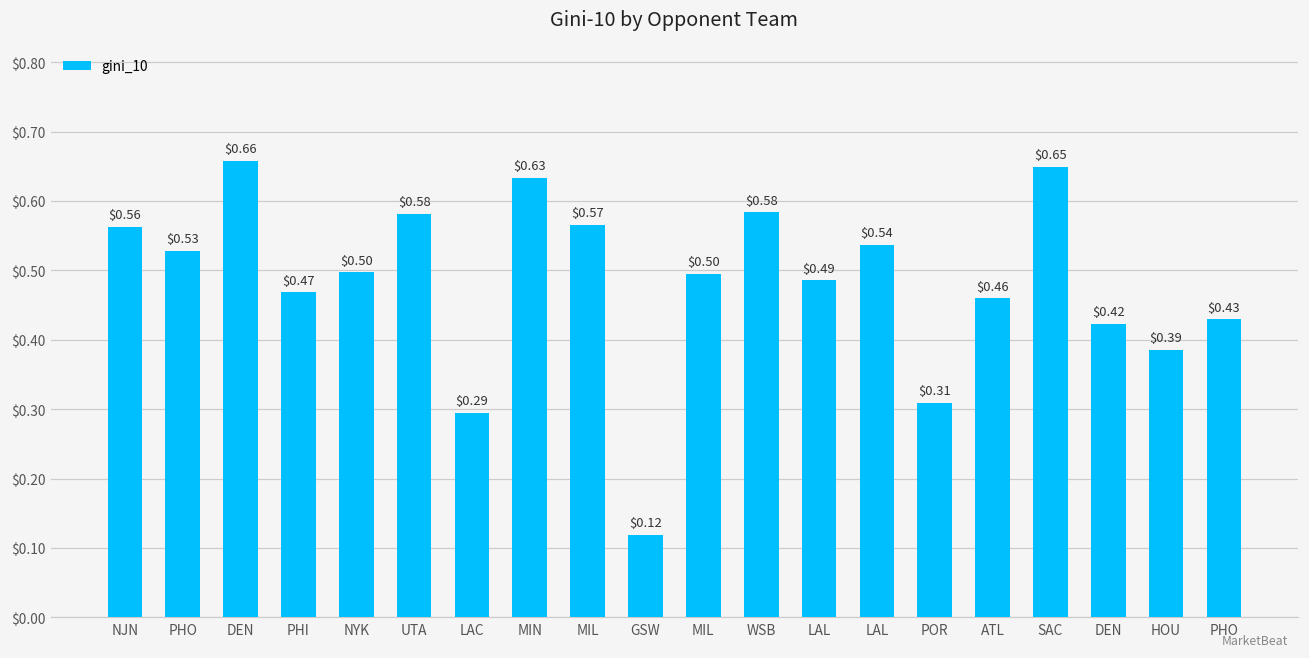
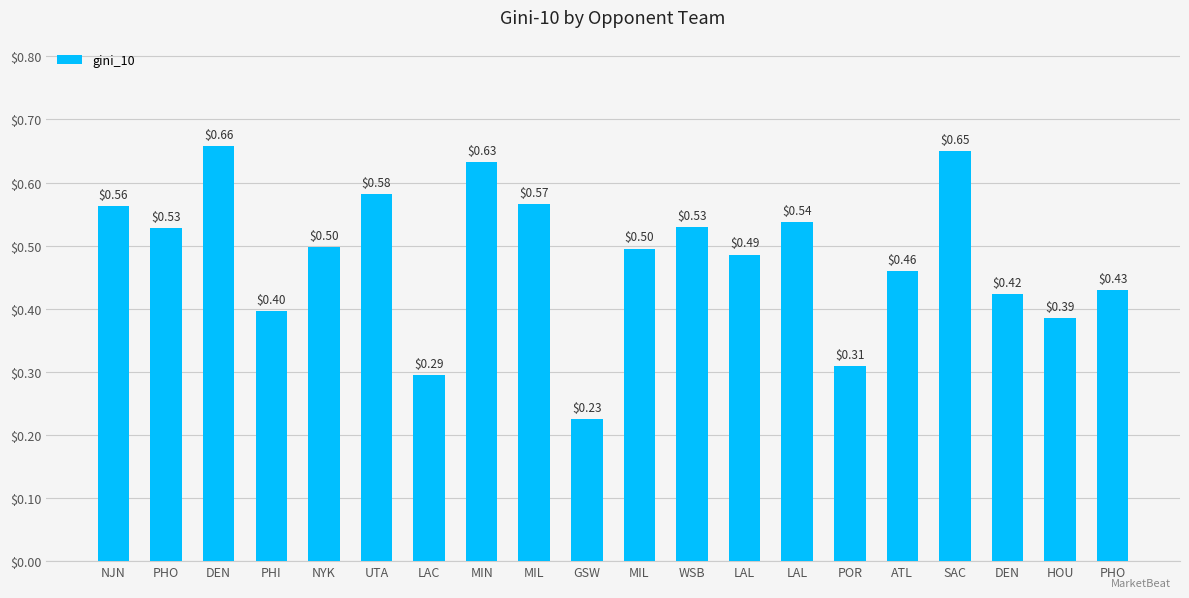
  {
    "NJN": "$0.56",
-   "PHI": "$0.47",
+   "PHI": "$0.40",
    "NYK": "$0.50",
    "UTA": "$0.58",
    "LAC": "$0.29",
    "MIN": "$0.63",
-   "GSW": "$0.12",
-   "WSB": "$0.58",
+   "GSW": "$0.23",
+   "WSB": "$0.53",
    "POR": "$0.31",
    "ATL": "$0.46",
    "SAC": "$0.65",
    "HOU": "$0.39"
  }
